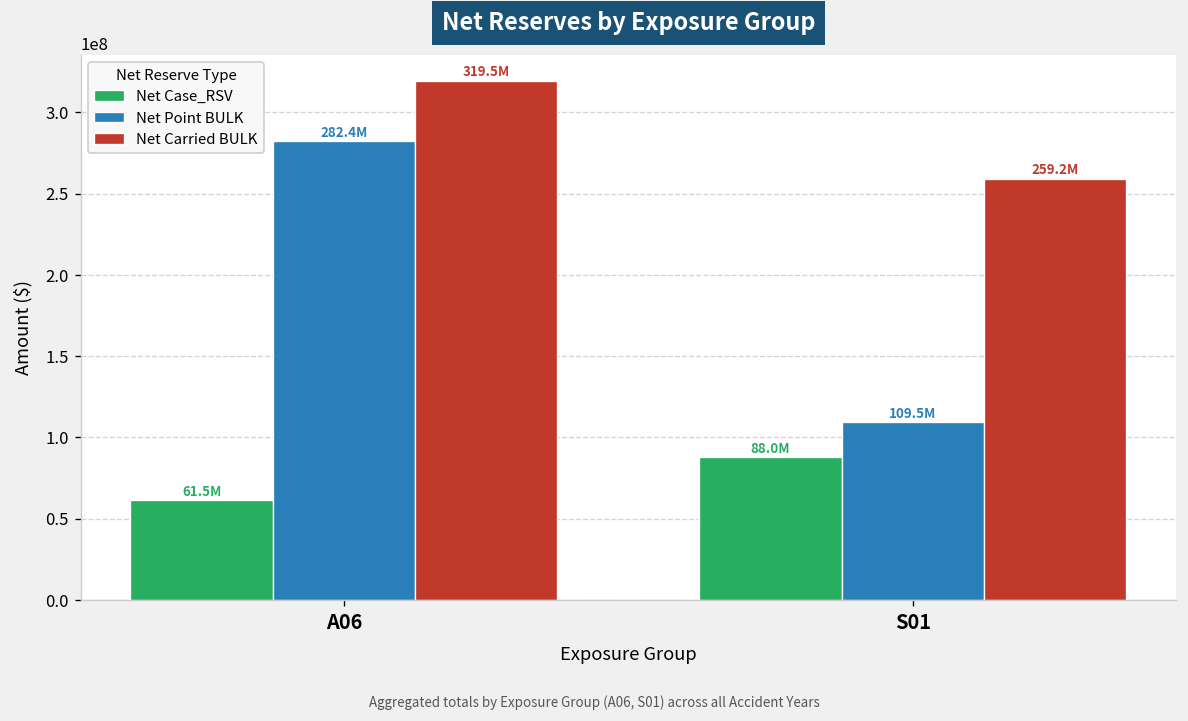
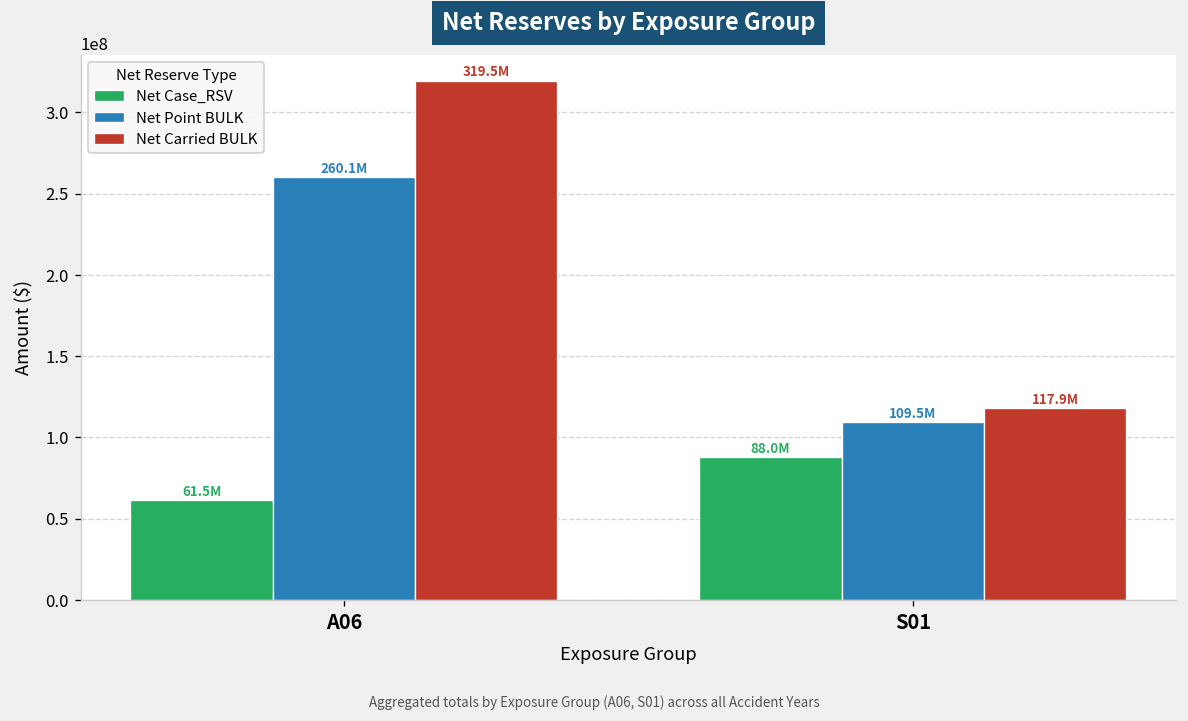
  {
    "Net Case_RSV": {
      "A06": "61.5M",
      "S01": "88.0M"
    },
    "Net Point BULK": {
-     "A06": "282.4M",
+     "A06": "260.1M",
      "S01": "109.5M"
    },
    "Net Carried BULK": {
      "A06": "319.5M",
-     "S01": "259.2M"
+     "S01": "117.9M"
    }
  }
